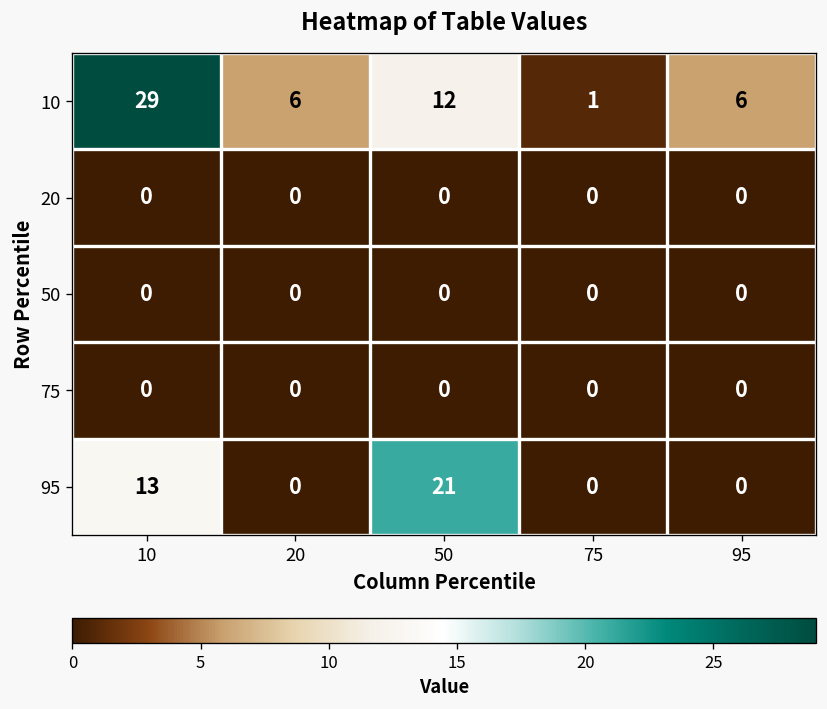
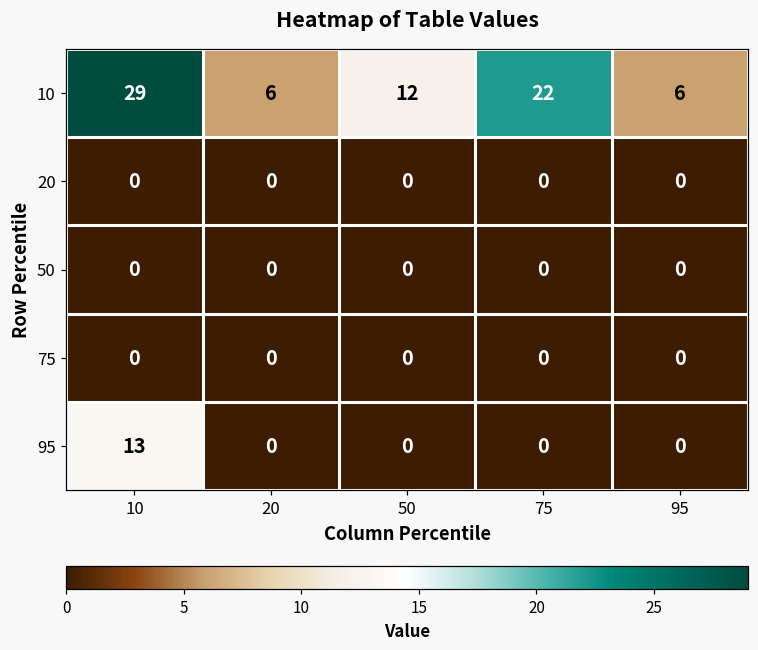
  {
    "10": {
      "10": 29,
      "20": 6,
      "50": 12,
-     "75": 1,
+     "75": 22,
      "95": 6
    },
    "20": {
      "10": 0,
      "20": 0,
      "50": 0,
      "75": 0,
      "95": 0
    },
    "50": {
      "10": 0,
      "20": 0,
      "50": 0,
      "75": 0,
      "95": 0
    },
    "75": {
      "10": 0,
      "20": 0,
      "50": 0,
      "75": 0,
      "95": 0
    },
    "95": {
      "10": 13,
      "20": 0,
-     "50": 21,
+     "50": 0,
      "75": 0,
      "95": 0
    }
  }
